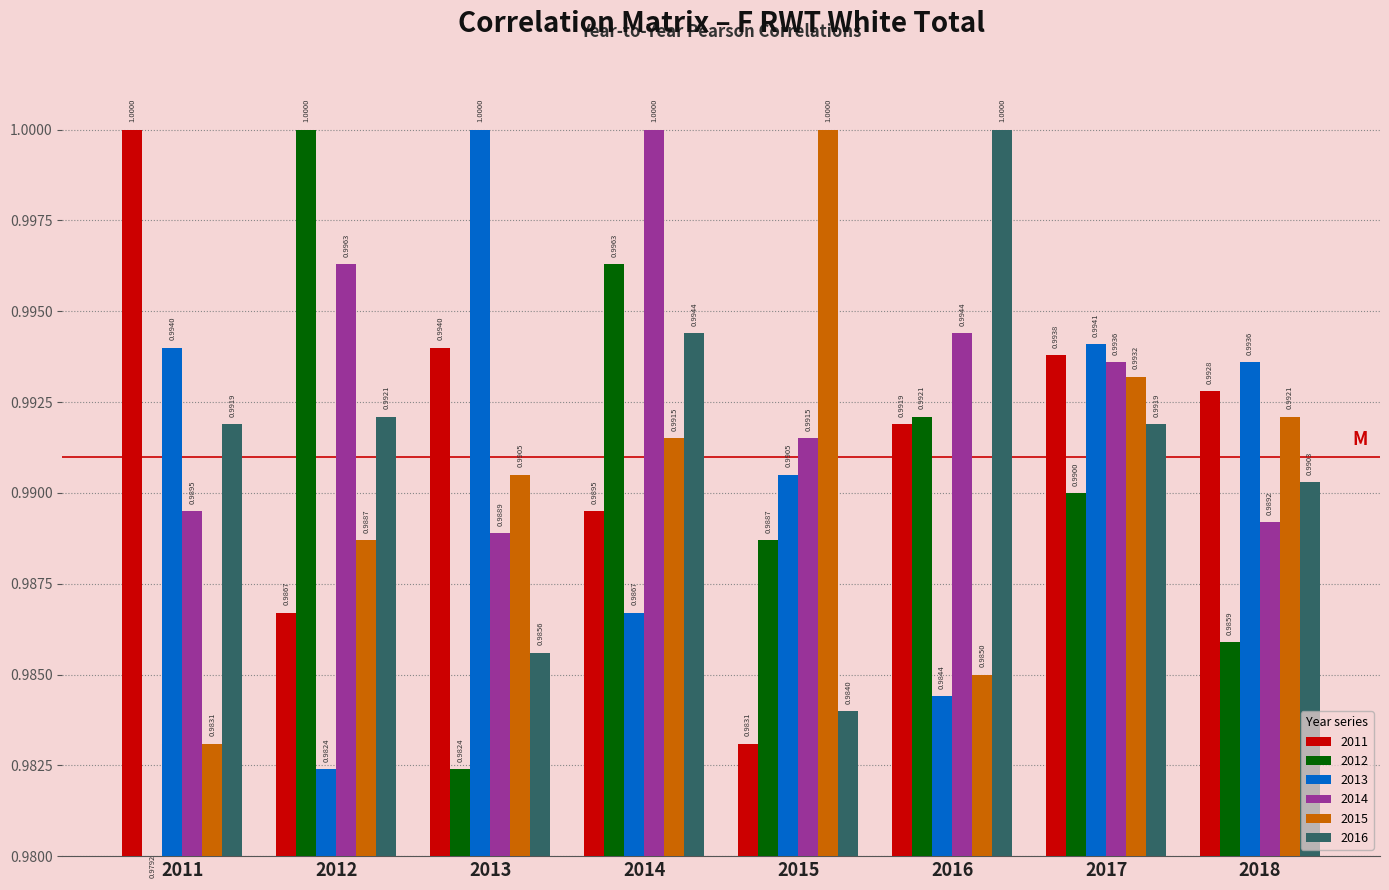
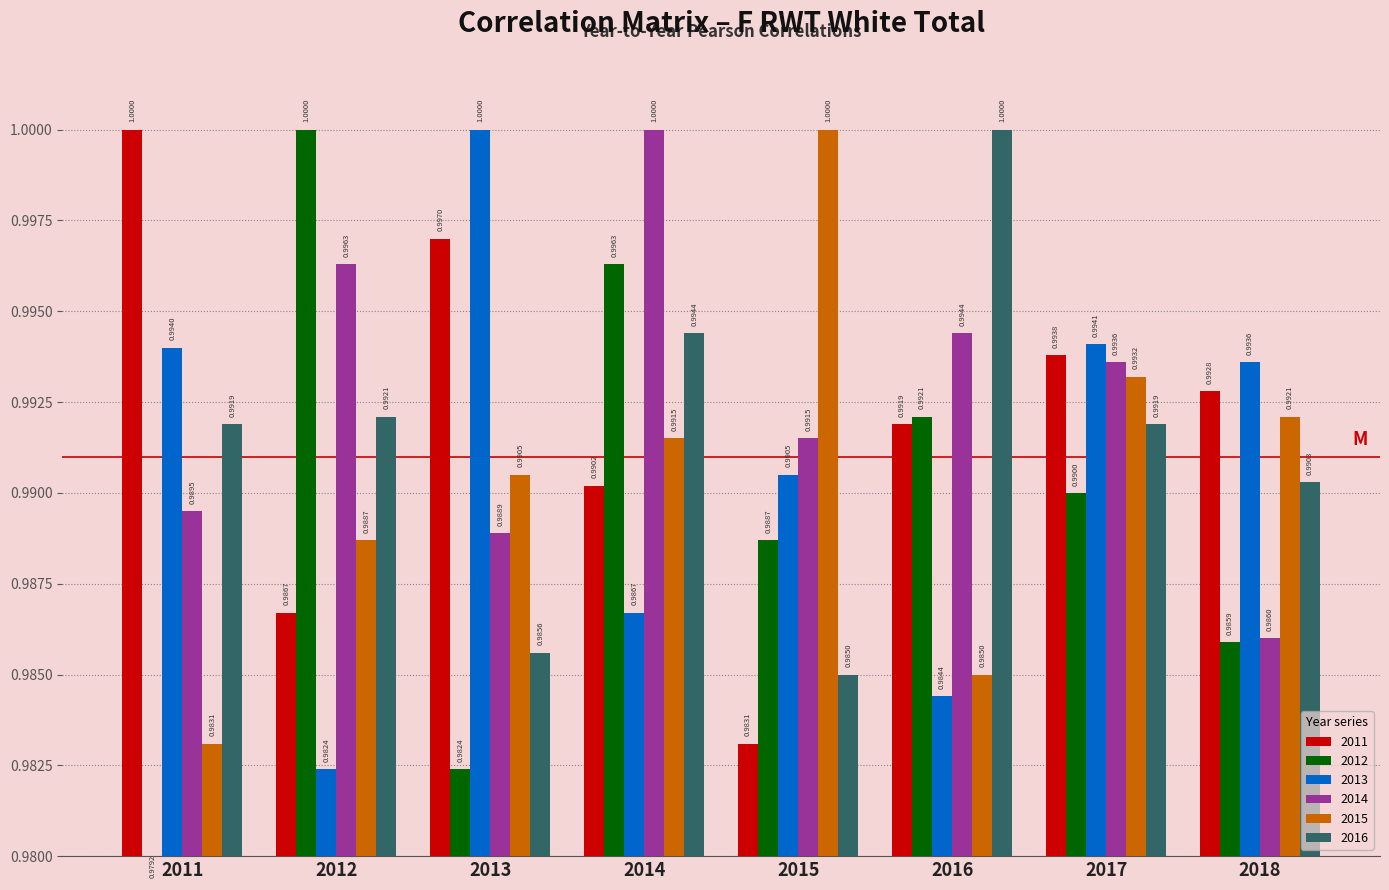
  {
    "2011": {
      "2011": 1.0000,
      "2012": 0.9867,
-     "2013": 0.9940,
-     "2014": 0.9895,
+     "2013": 0.9970,
+     "2014": 0.9902,
      "2015": 0.9831,
      "2016": 0.9919,
      "2017": 0.9938,
      "2018": 0.9928
    },
    "2012": {
      "2012": 1.0000,
      "2013": 0.9824,
      "2014": 0.9963,
      "2015": 0.9887,
      "2016": 0.9921,
      "2017": 0.9900,
      "2018": 0.9859
    },
    "2013": {
      "2011": 0.9940,
      "2012": 0.9824,
      "2013": 1.0000,
      "2014": 0.9867,
      "2015": 0.9905,
      "2016": 0.9844,
      "2017": 0.9941,
      "2018": 0.9936
    },
    "2014": {
      "2011": 0.9895,
      "2012": 0.9963,
      "2013": 0.9889,
      "2014": 1.0000,
      "2015": 0.9915,
      "2016": 0.9944,
      "2017": 0.9936,
-     "2018": 0.9892
+     "2018": 0.9860
    },
    "2015": {
      "2011": 0.9831,
      "2012": 0.9887,
      "2013": 0.9905,
      "2014": 0.9915,
      "2015": 1.0000,
      "2016": 0.9850,
      "2017": 0.9932,
      "2018": 0.9921
    },
    "2016": {
      "2011": 0.9919,
      "2012": 0.9921,
      "2013": 0.9856,
      "2014": 0.9944,
-     "2015": 0.9840,
+     "2015": 0.9850,
      "2016": 1.0000,
      "2017": 0.9919,
      "2018": 0.9903
    }
  }
